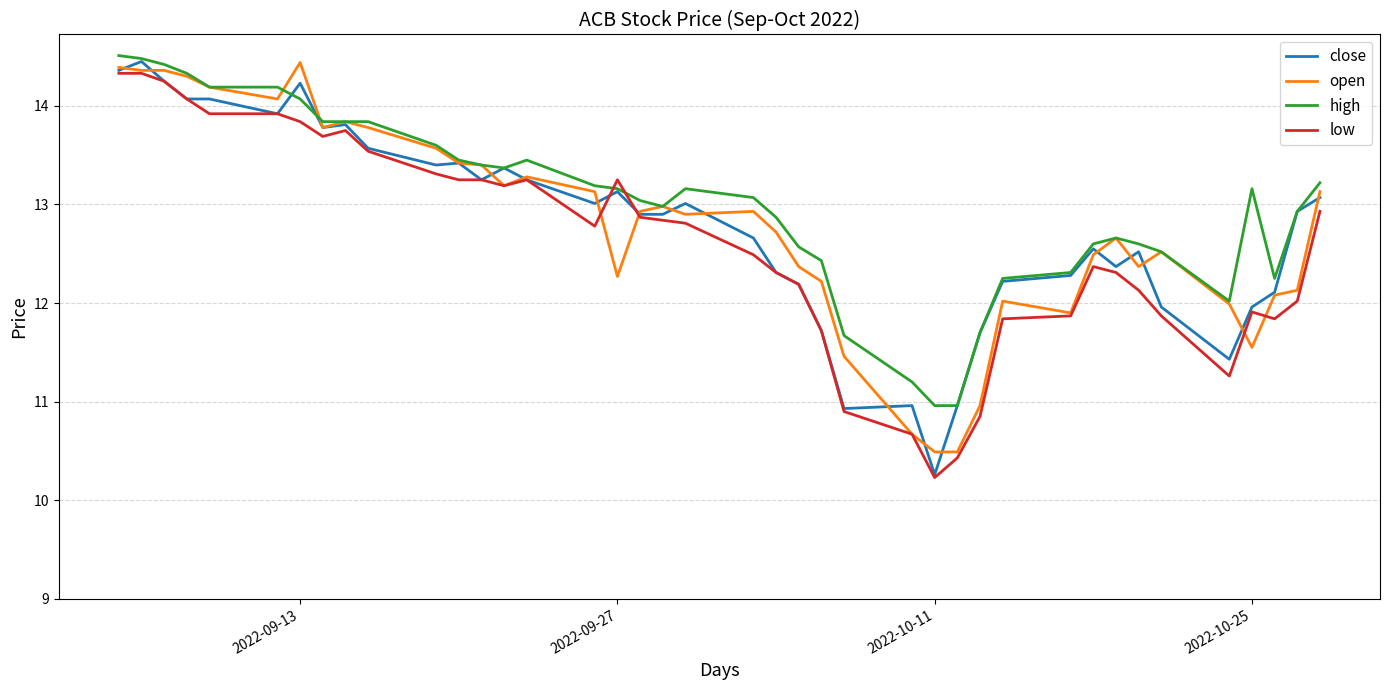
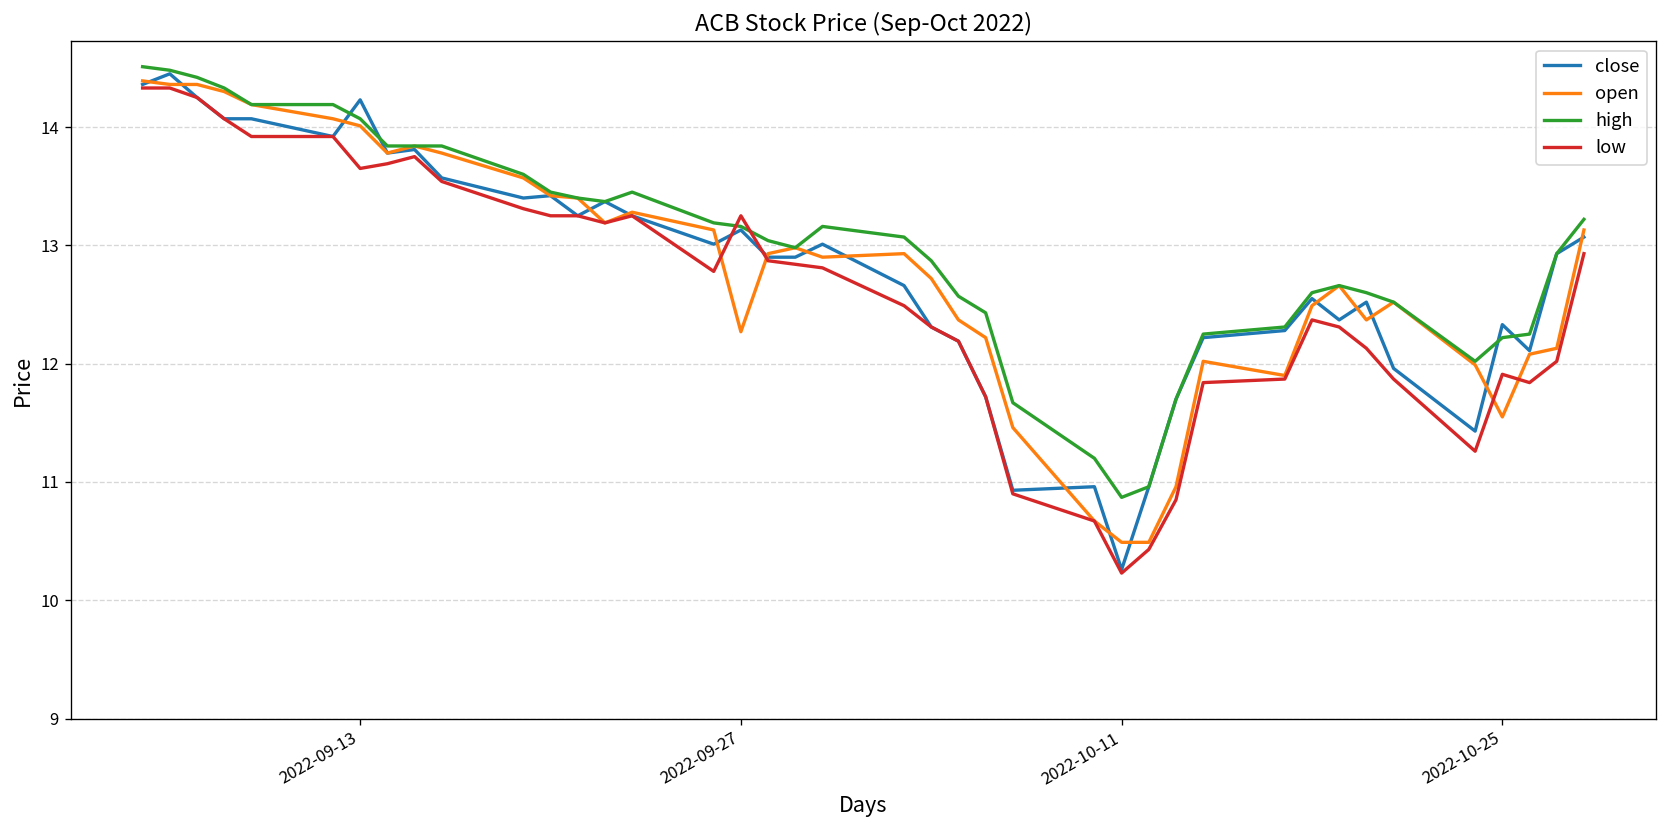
  {
    "close": {
      "2022-09-13": 14.2,
      "2022-09-27": 13.1,
      "2022-10-11": 10.3,
-     "2022-10-25": 12.0
+     "2022-10-25": 12.3
    },
    "open": {
-     "2022-09-13": 14.4,
+     "2022-09-13": 14.0,
      "2022-09-27": 12.3,
      "2022-10-11": 10.5,
      "2022-10-25": 11.6
    },
    "high": {
      "2022-09-13": 14.1,
      "2022-09-27": 13.2,
-     "2022-10-11": 11.0,
-     "2022-10-25": 13.2
+     "2022-10-11": 10.9,
+     "2022-10-25": 12.2
    },
    "low": {
-     "2022-09-13": 13.8,
+     "2022-09-13": 13.7,
      "2022-09-27": 13.3,
      "2022-10-11": 10.2,
      "2022-10-25": 11.9
    }
  }
